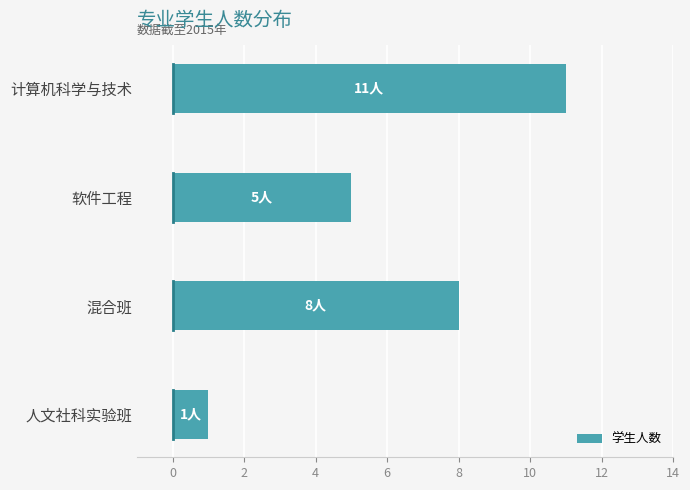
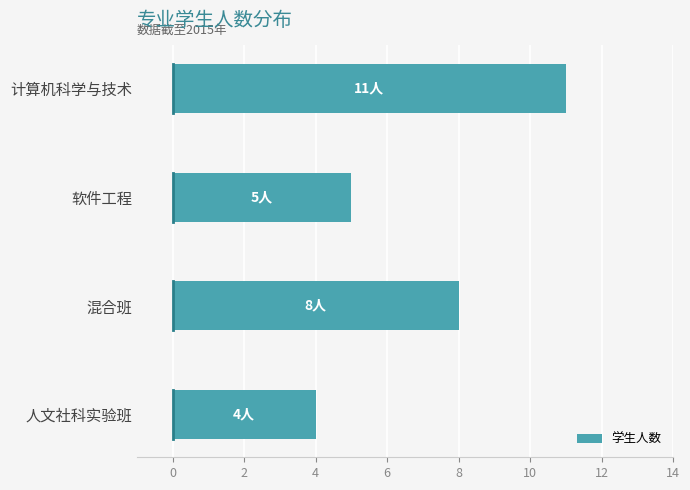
  {
    "学生人数": {
      "计算机科学与技术": "11人",
      "软件工程": "5人",
      "混合班": "8人",
-     "人文社科实验班": "1人"
+     "人文社科实验班": "4人"
    }
  }
